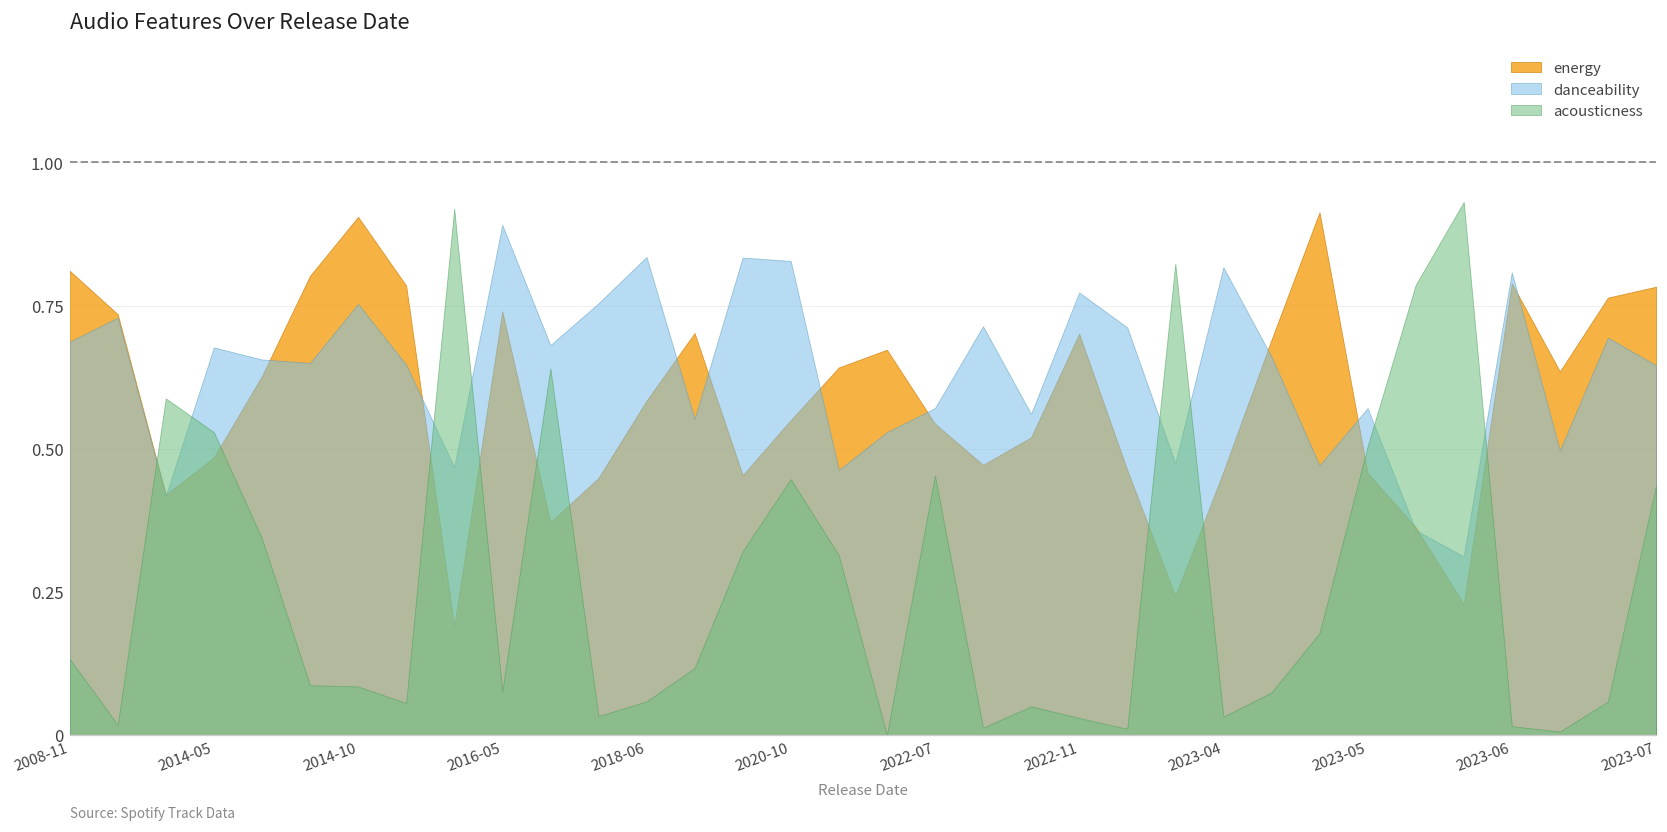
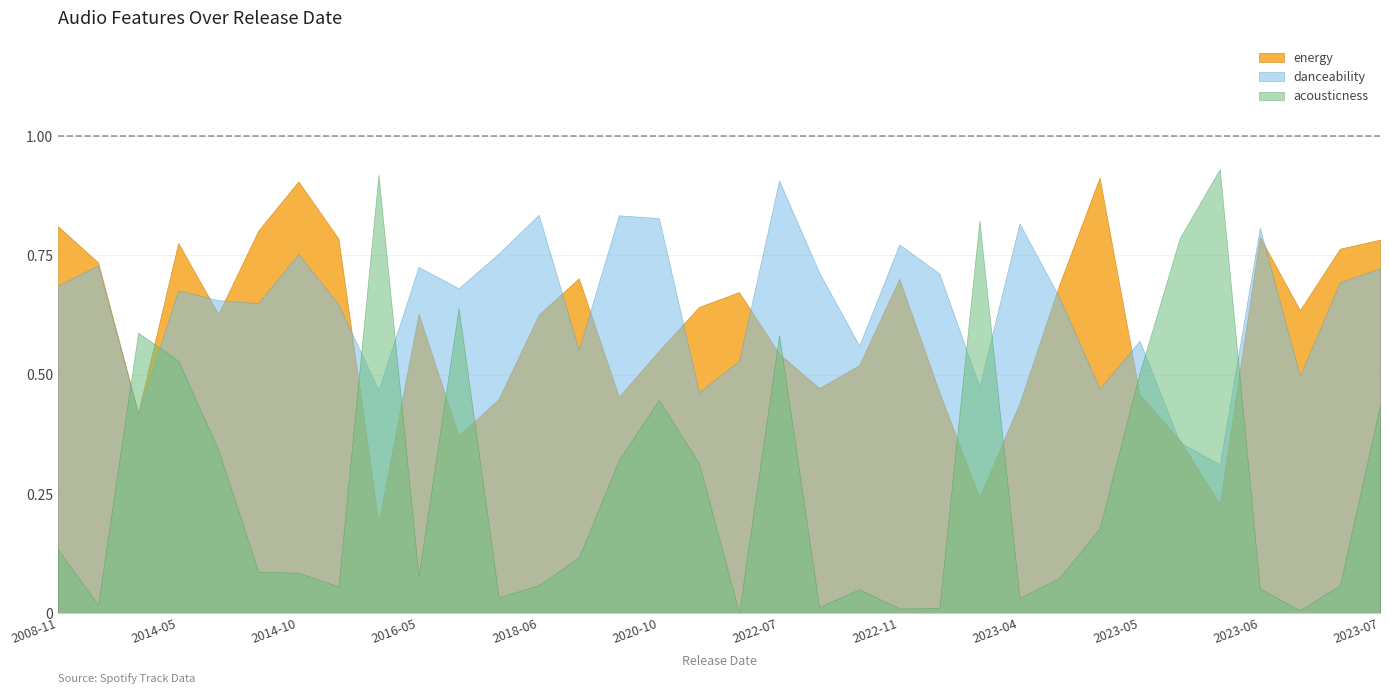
  {
    "energy": {
      "2008-11": 0.81,
-     "2014-05": 0.49,
+     "2014-05": 0.78,
      "2014-10": 0.91,
-     "2016-05": 0.74,
-     "2018-06": 0.58,
+     "2016-05": 0.63,
+     "2018-06": 0.63,
      "2020-10": 0.55,
      "2022-07": 0.54,
      "2022-11": 0.70,
-     "2023-04": 0.46,
+     "2023-04": 0.44,
      "2023-05": 0.46,
      "2023-06": 0.79,
      "2023-07": 0.78
    },
    "danceability": {
      "2008-11": 0.69,
      "2014-05": 0.68,
      "2014-10": 0.75,
-     "2016-05": 0.89,
+     "2016-05": 0.73,
      "2018-06": 0.84,
      "2020-10": 0.83,
-     "2022-07": 0.57,
+     "2022-07": 0.91,
      "2022-11": 0.77,
      "2023-04": 0.82,
      "2023-05": 0.57,
      "2023-06": 0.81,
-     "2023-07": 0.65
+     "2023-07": 0.72
    },
    "acousticness": {
      "2008-11": 0.13,
      "2014-05": 0.53,
      "2014-10": 0.09,
      "2016-05": 0.08,
      "2018-06": 0.06,
      "2020-10": 0.45,
-     "2022-07": 0.45,
-     "2022-11": 0.03,
+     "2022-07": 0.58,
+     "2022-11": 0.01,
      "2023-04": 0.03,
      "2023-05": 0.50,
-     "2023-06": 0.02,
+     "2023-06": 0.05,
      "2023-07": 0.44
    }
  }
